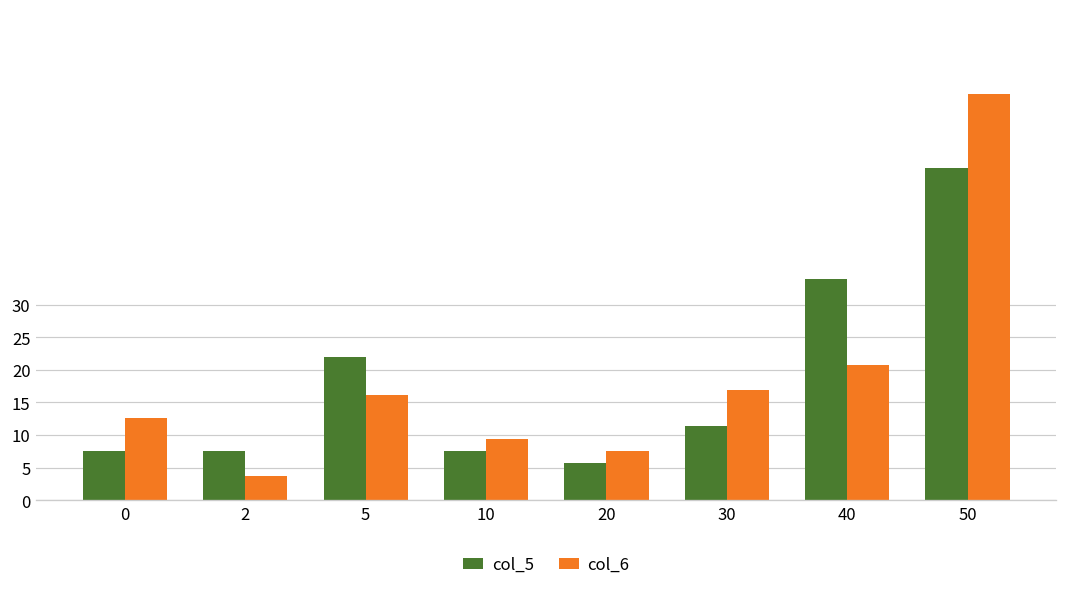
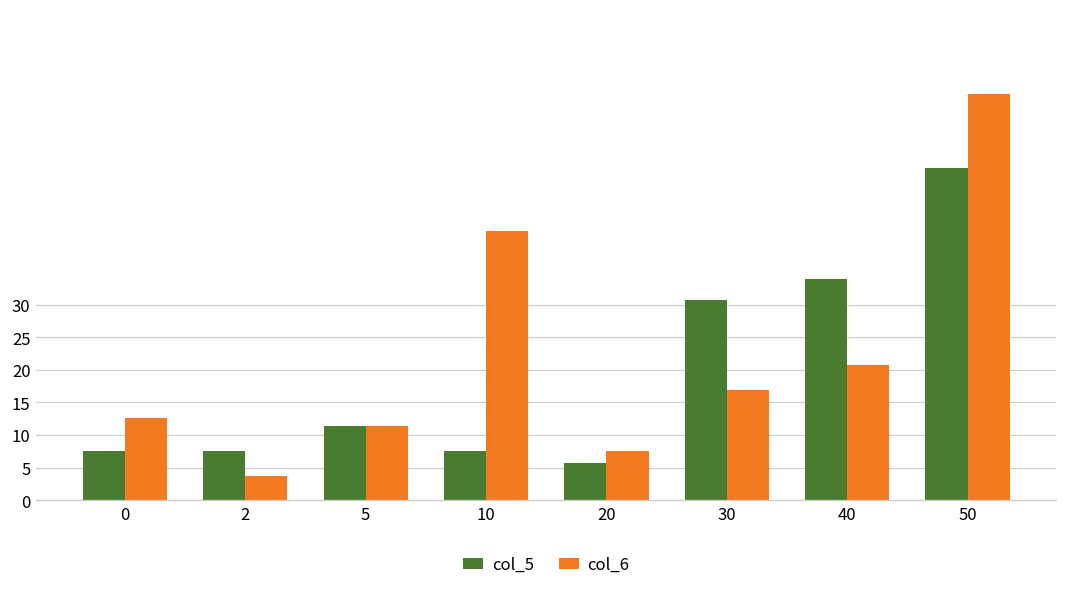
  {
    "col_5": {
      "0": 8,
      "2": 8,
-     "5": 22,
+     "5": 11,
      "10": 8,
      "20": 6,
-     "30": 11,
+     "30": 31,
      "40": 34,
      "50": 51
    },
    "col_6": {
      "0": 13,
      "2": 4,
-     "5": 16,
-     "10": 9,
+     "5": 11,
+     "10": 41,
      "20": 8,
      "30": 17,
      "40": 21,
      "50": 62
    }
  }
